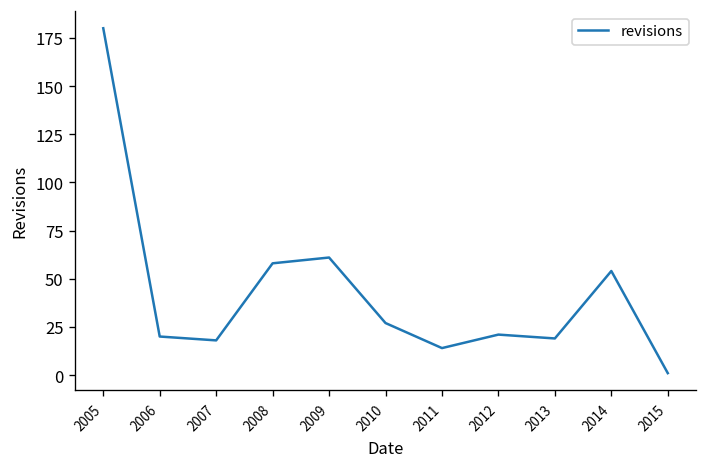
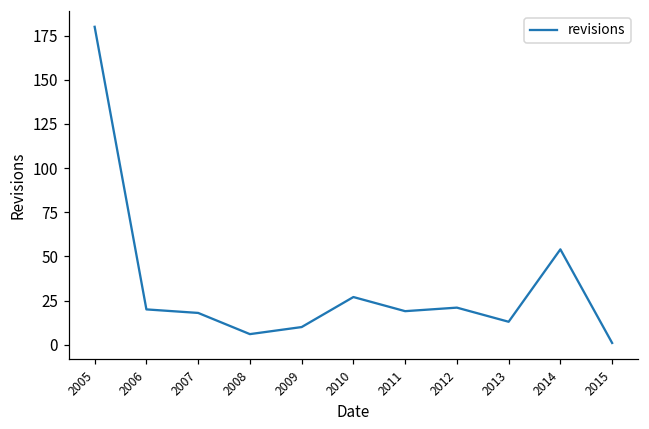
  {
    "2005": 180,
    "2006": 20,
    "2007": 18,
-   "2008": 58,
-   "2009": 61,
+   "2008": 6,
+   "2009": 10,
    "2010": 27,
-   "2011": 14,
+   "2011": 19,
    "2012": 21,
-   "2013": 19,
+   "2013": 13,
    "2014": 54,
    "2015": 1
  }
